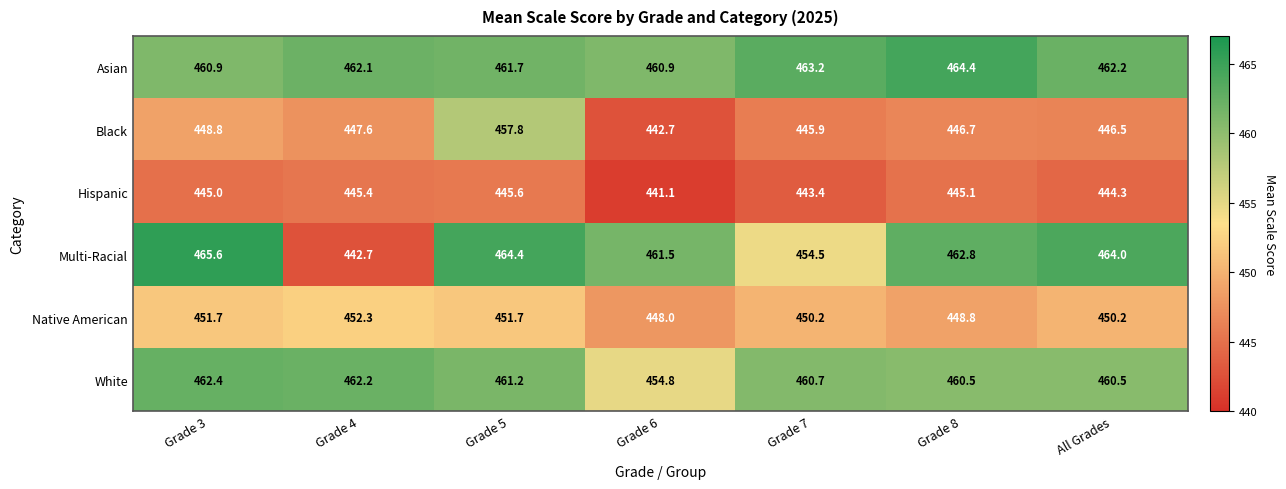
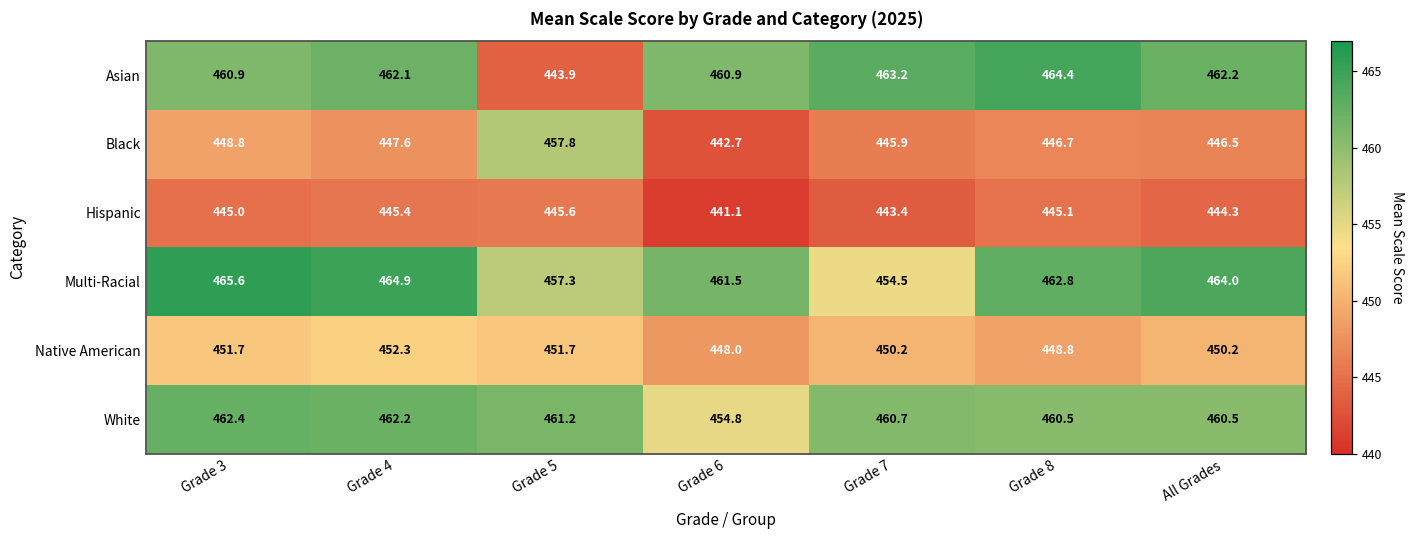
  {
    "Asian": {
      "Grade 3": 460.9,
      "Grade 4": 462.1,
-     "Grade 5": 461.7,
+     "Grade 5": 443.9,
      "Grade 6": 460.9,
      "Grade 7": 463.2,
      "Grade 8": 464.4,
      "All Grades": 462.2
    },
    "Black": {
      "Grade 3": 448.8,
      "Grade 4": 447.6,
      "Grade 5": 457.8,
      "Grade 6": 442.7,
      "Grade 7": 445.9,
      "Grade 8": 446.7,
      "All Grades": 446.5
    },
    "Hispanic": {
      "Grade 3": 445.0,
      "Grade 4": 445.4,
      "Grade 5": 445.6,
      "Grade 6": 441.1,
      "Grade 7": 443.4,
      "Grade 8": 445.1,
      "All Grades": 444.3
    },
    "Multi-Racial": {
      "Grade 3": 465.6,
-     "Grade 4": 442.7,
-     "Grade 5": 464.4,
+     "Grade 4": 464.9,
+     "Grade 5": 457.3,
      "Grade 6": 461.5,
      "Grade 7": 454.5,
      "Grade 8": 462.8,
      "All Grades": 464.0
    },
    "Native American": {
      "Grade 3": 451.7,
      "Grade 4": 452.3,
      "Grade 5": 451.7,
      "Grade 6": 448.0,
      "Grade 7": 450.2,
      "Grade 8": 448.8,
      "All Grades": 450.2
    },
    "White": {
      "Grade 3": 462.4,
      "Grade 4": 462.2,
      "Grade 5": 461.2,
      "Grade 6": 454.8,
      "Grade 7": 460.7,
      "Grade 8": 460.5,
      "All Grades": 460.5
    }
  }
